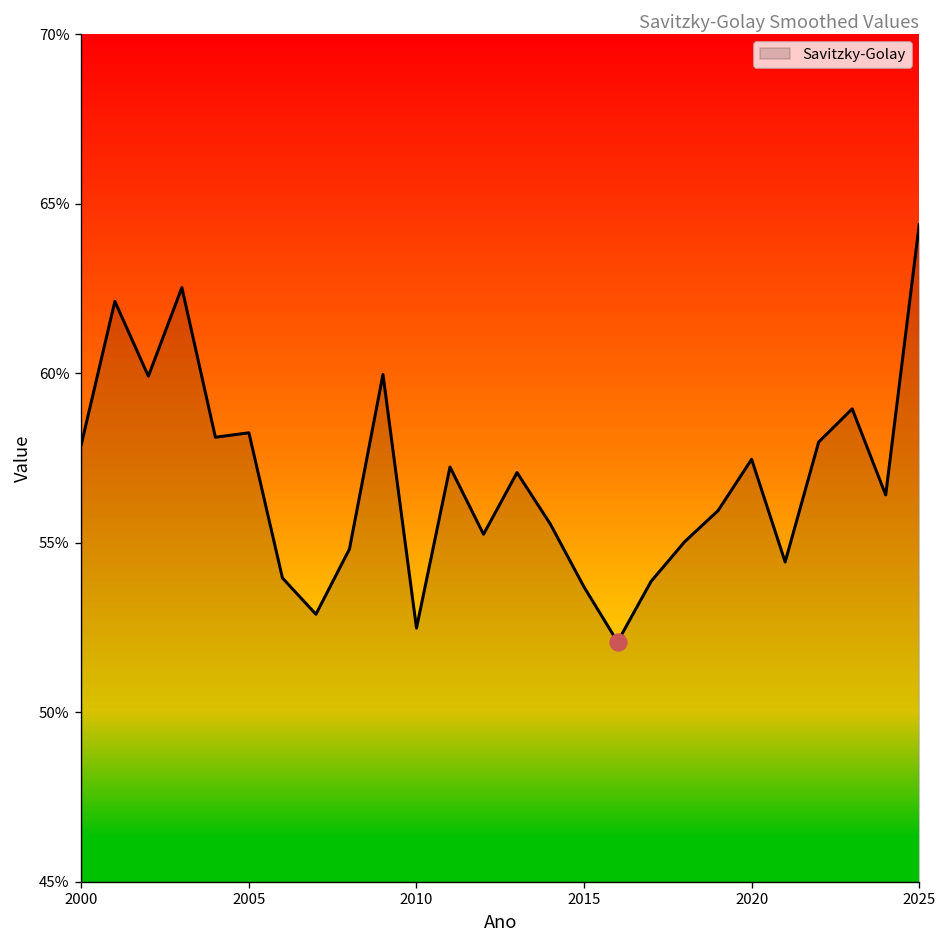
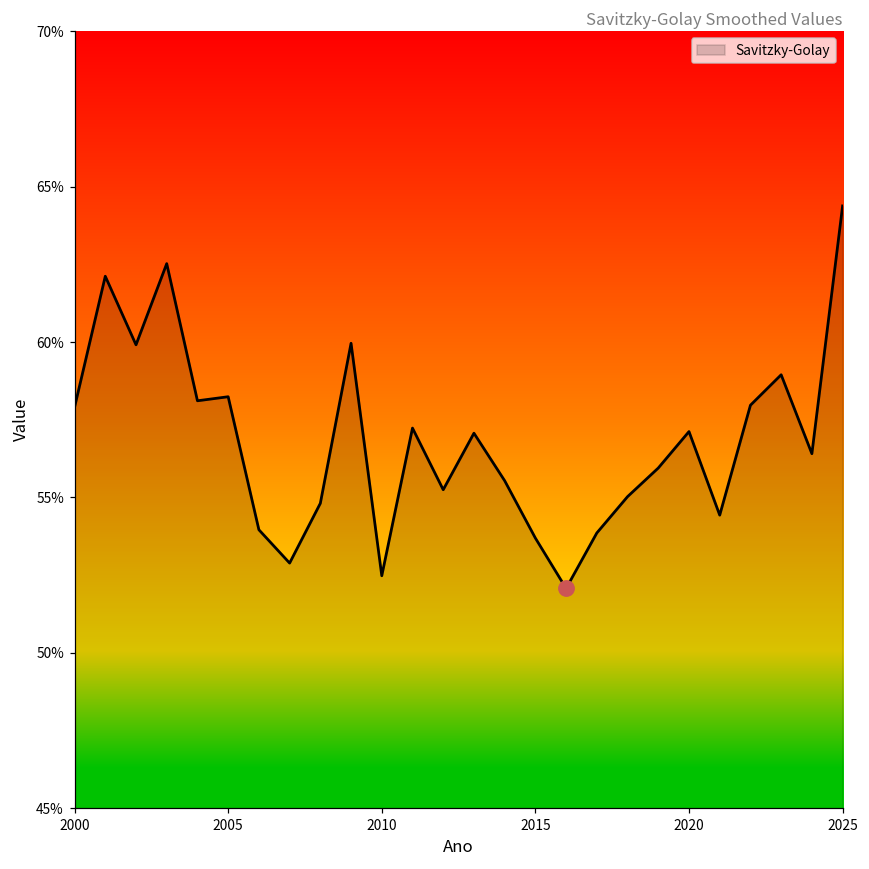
  {
    "Savitzky-Golay": {
      "2000": "57.9%",
      "2005": "58.2%",
      "2010": "52.5%",
      "2015": "53.7%",
-     "2020": "57.5%",
+     "2020": "57.1%",
      "2025": "64.4%"
    }
  }
